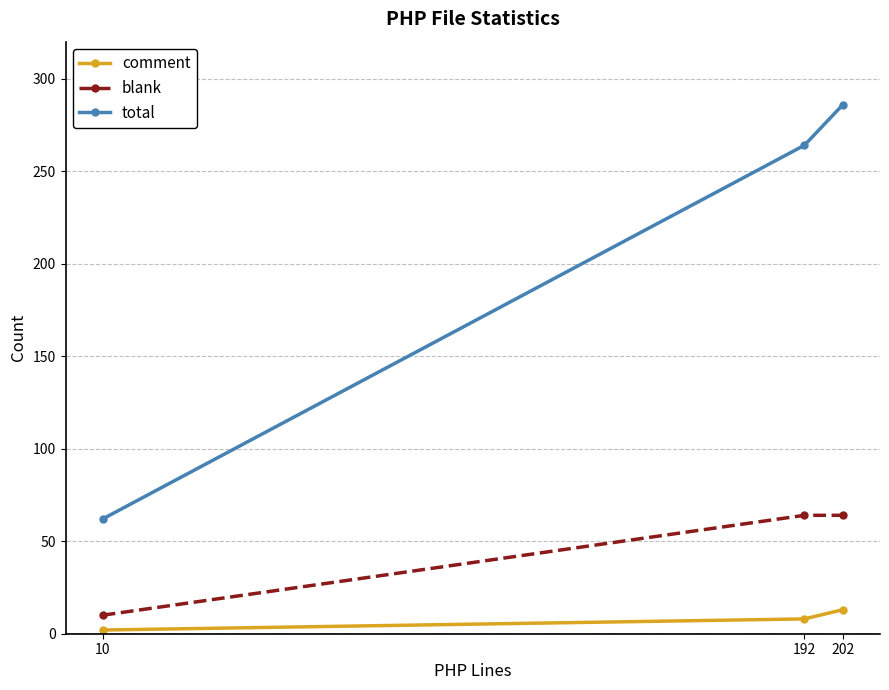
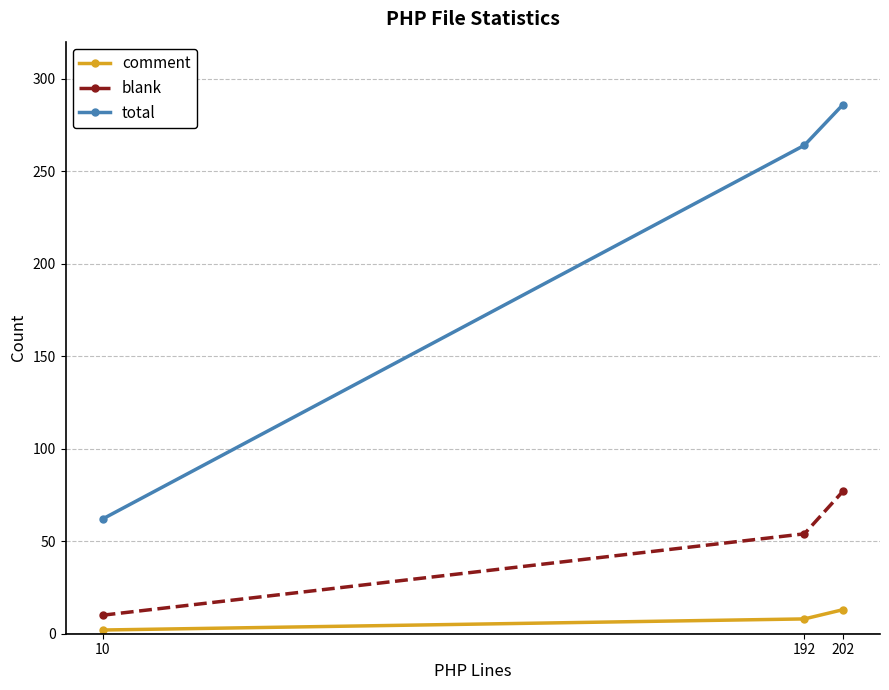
  {
    "comment": {
      "10": 2,
      "192": 8,
      "202": 13
    },
    "blank": {
      "10": 10,
-     "192": 64,
-     "202": 64
+     "192": 54,
+     "202": 77
    },
    "total": {
      "10": 62,
      "192": 264,
      "202": 286
    }
  }
